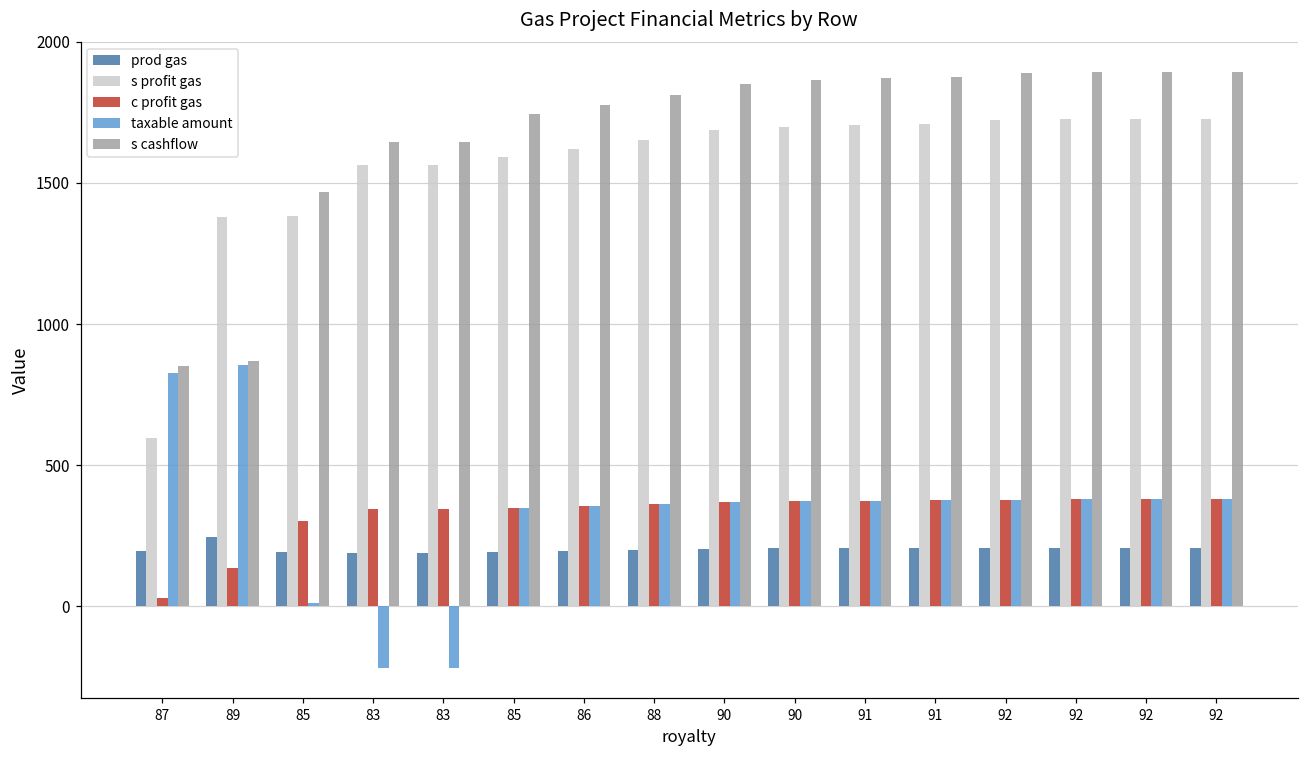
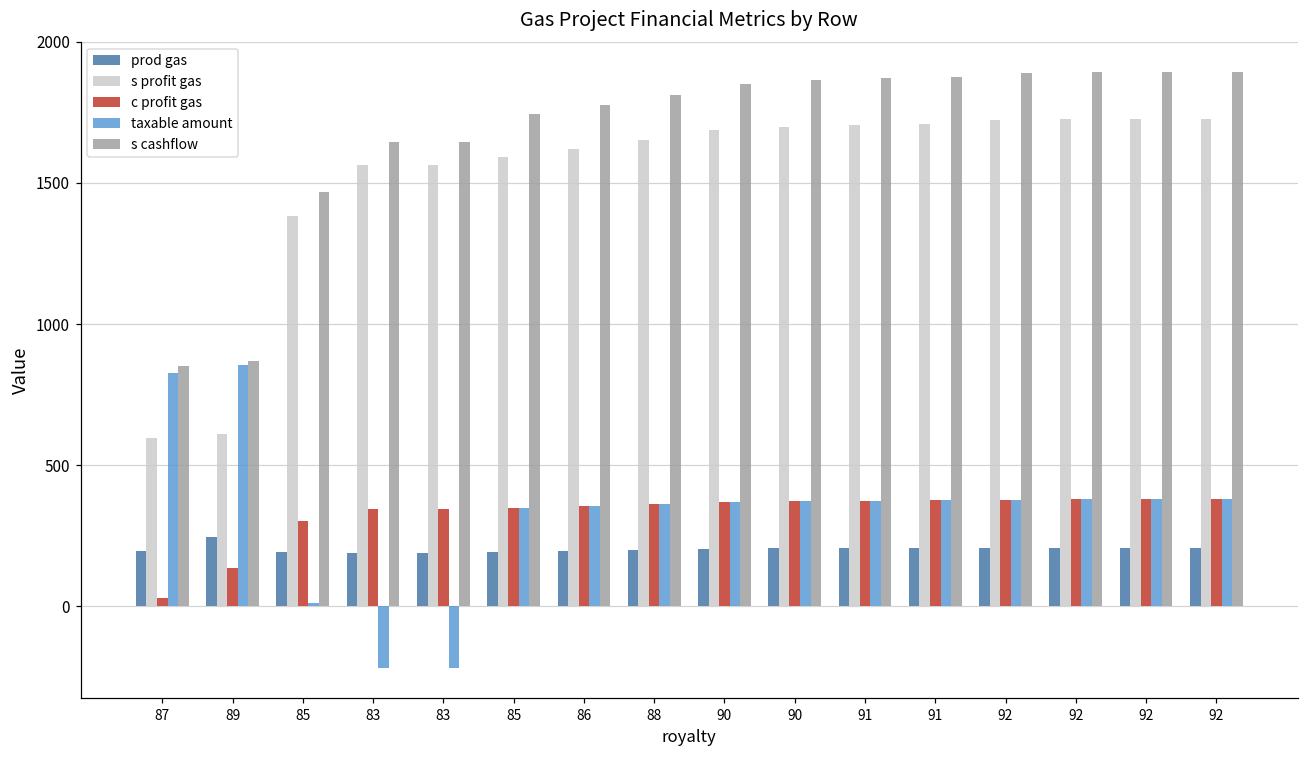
  {
    "prod gas": {
      "87": 200,
      "89": 250,
      "86": 200,
      "88": 200
    },
    "s profit gas": {
      "87": 600,
-     "89": 1380,
+     "89": 610,
      "86": 1620,
      "88": 1650
    },
    "c profit gas": {
      "87": 30,
      "89": 130,
      "86": 360,
      "88": 360
    },
    "taxable amount": {
      "87": 830,
      "89": 860,
      "86": 360,
      "88": 360
    },
    "s cashflow": {
      "87": 850,
      "89": 870,
      "86": 1780,
      "88": 1810
    }
  }
